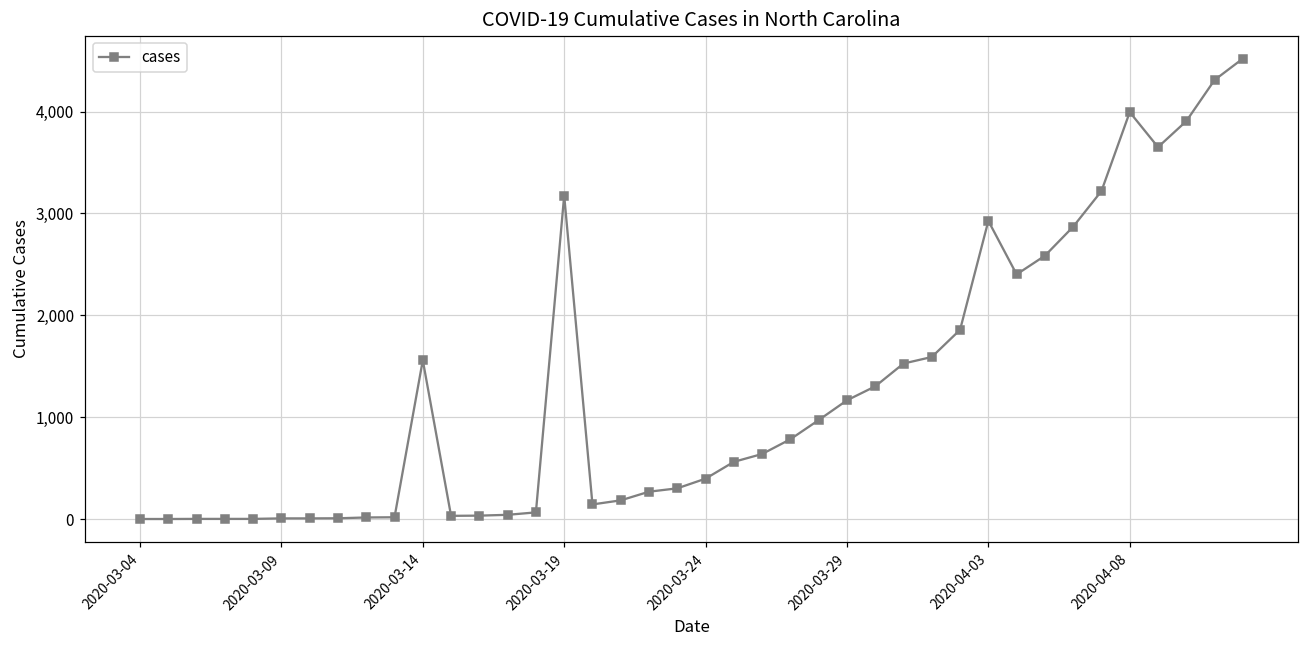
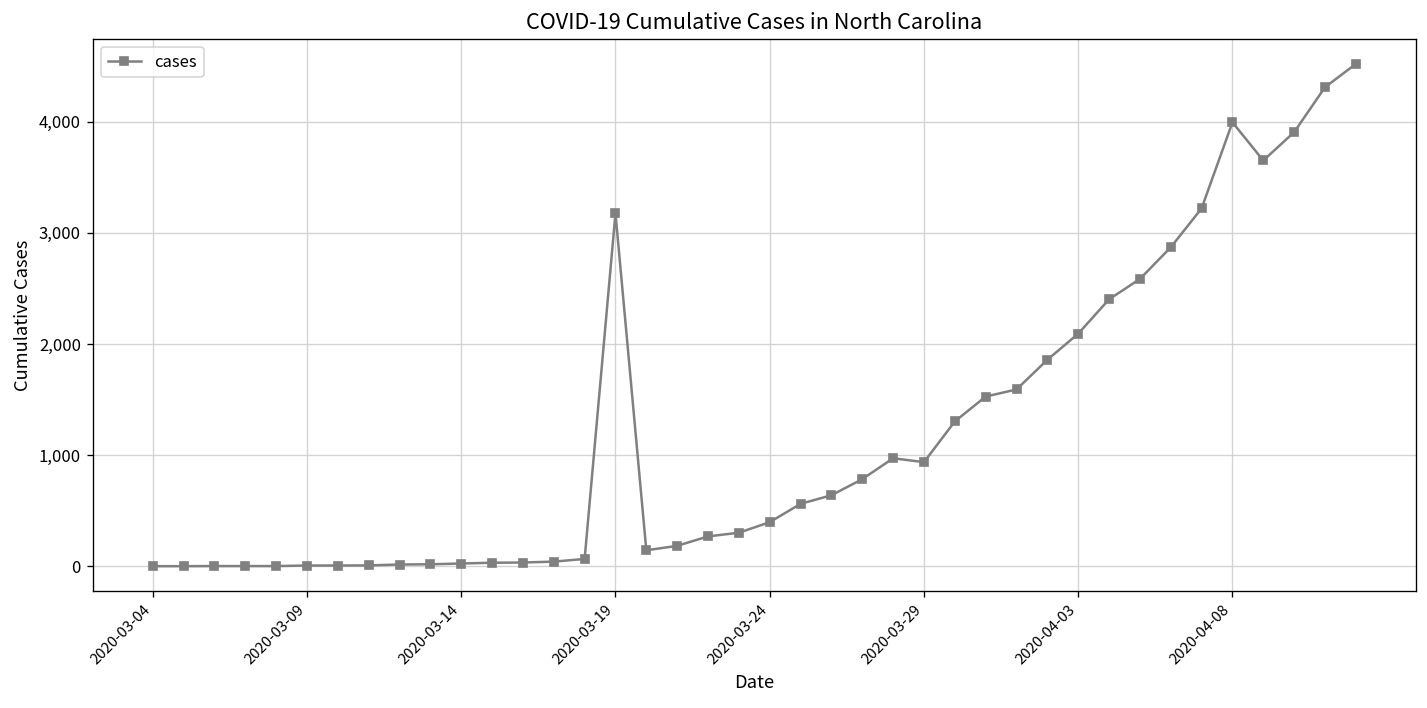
  {
    "2020-03-04": "0",
    "2020-03-09": "0",
-   "2020-03-14": "1,600",
+   "2020-03-14": "0",
    "2020-03-19": "3,200",
    "2020-03-24": "400",
-   "2020-03-29": "1,200",
-   "2020-04-03": "2,900",
+   "2020-03-29": "900",
+   "2020-04-03": "2,100",
    "2020-04-08": "4,000"
  }
